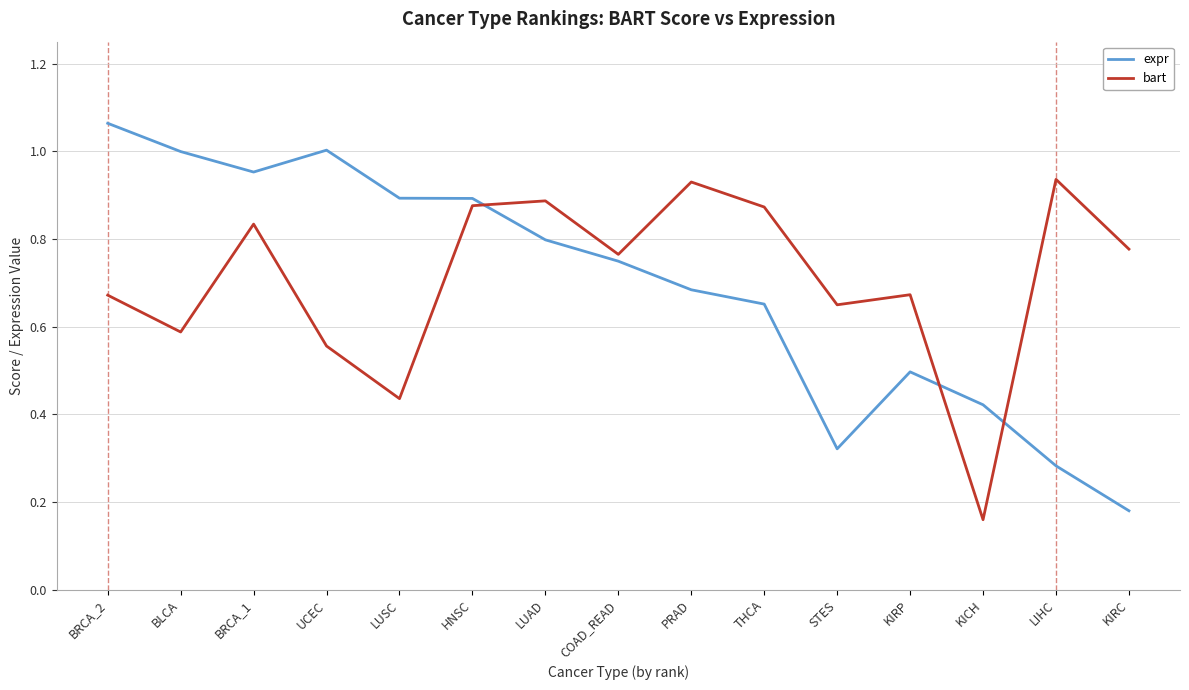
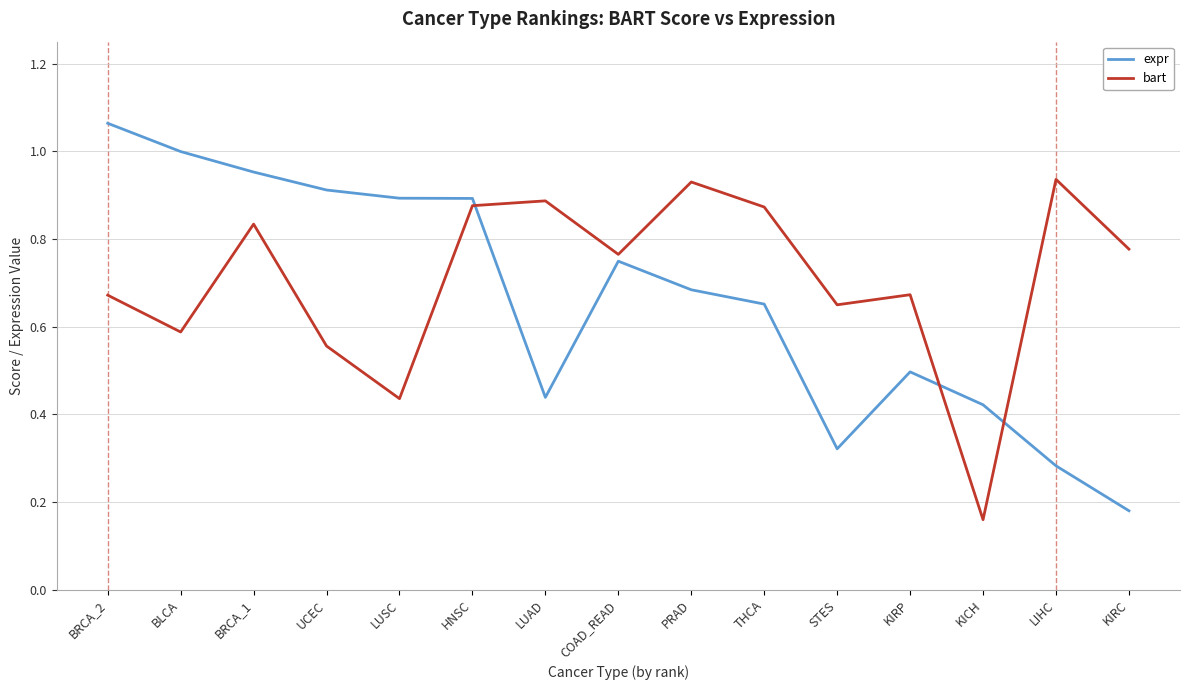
  {
    "expr": {
      "BRCA_2": 1.06,
      "BLCA": 1.00,
      "BRCA_1": 0.95,
-     "UCEC": 1.00,
+     "UCEC": 0.91,
      "LUSC": 0.89,
      "HNSC": 0.89,
-     "LUAD": 0.80,
+     "LUAD": 0.44,
      "COAD_READ": 0.75,
      "PRAD": 0.68,
      "THCA": 0.65,
      "STES": 0.32,
      "KIRP": 0.50,
      "KICH": 0.42,
      "LIHC": 0.28,
      "KIRC": 0.18
    },
    "bart": {
      "BRCA_2": 0.67,
      "BLCA": 0.59,
      "BRCA_1": 0.83,
      "UCEC": 0.56,
      "LUSC": 0.44,
      "HNSC": 0.88,
      "LUAD": 0.89,
      "COAD_READ": 0.77,
      "PRAD": 0.93,
      "THCA": 0.87,
      "STES": 0.65,
      "KIRP": 0.67,
      "KICH": 0.16,
      "LIHC": 0.94,
      "KIRC": 0.78
    }
  }
